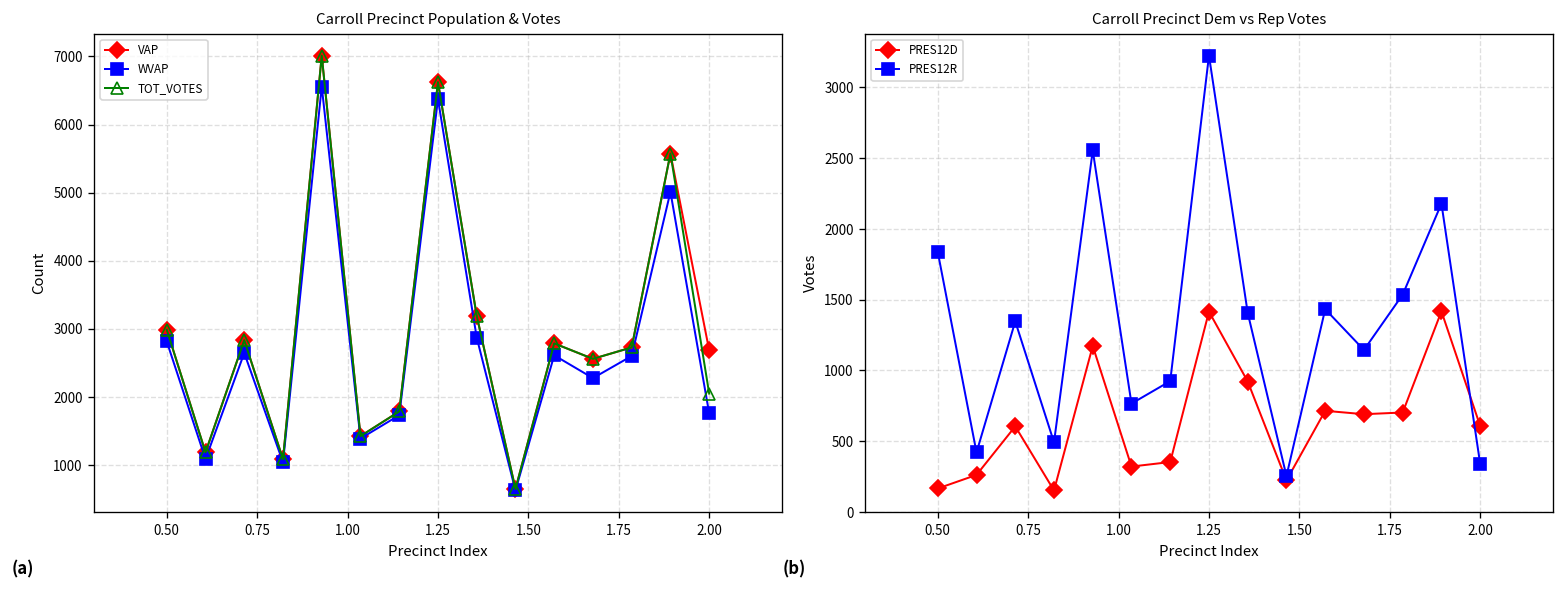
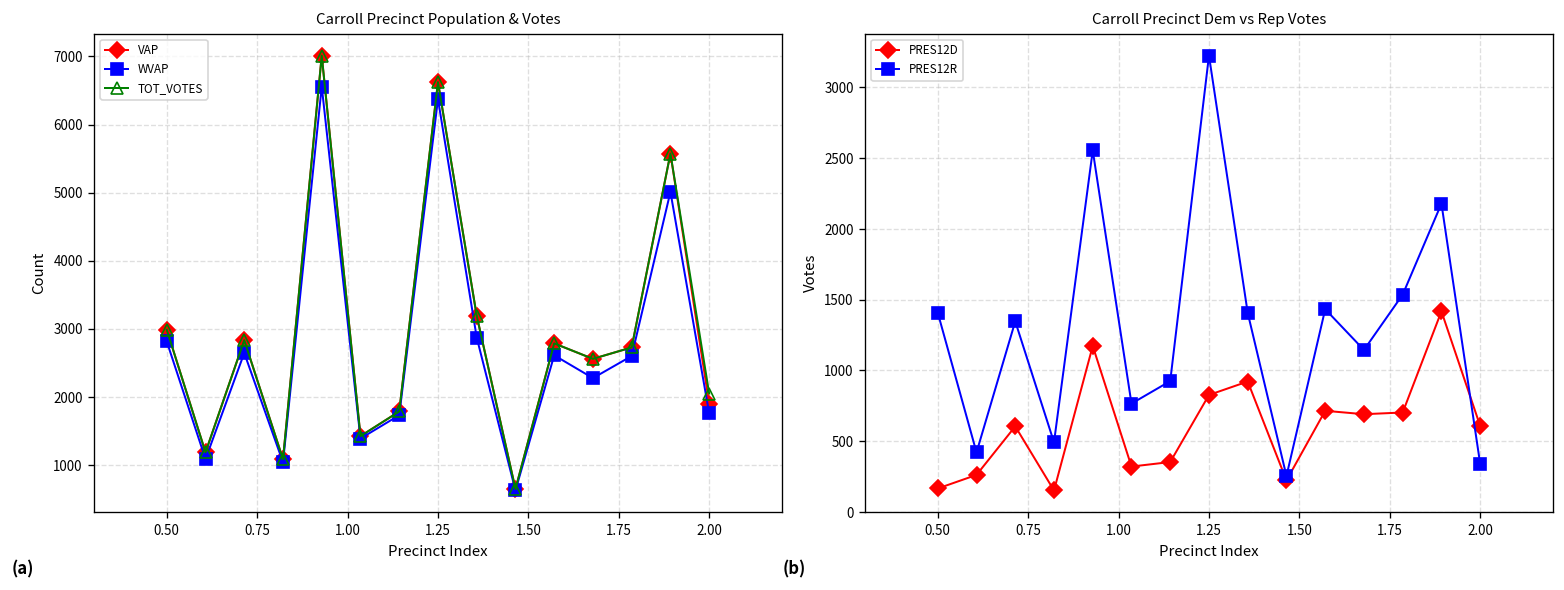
  {
    "Carroll Precinct Population & Votes": {
      "VAP": {
-       "2.00": 2700
+       "2.00": 1900
      },
      "WVAP": {
        "0.50": 2800,
        "1.25": 6400,
        "2.00": 1800
      },
      "TOT_VOTES": {
        "2.00": 2000
      }
    },
    "Carroll Precinct Dem vs Rep Votes": {
      "PRES12D": {
        "0.50": 170,
-       "1.25": 1420,
+       "1.25": 830,
        "2.00": 610
      },
      "PRES12R": {
-       "0.50": 1840,
+       "0.50": 1410,
        "1.25": 3230,
        "2.00": 340
      }
    }
  }
